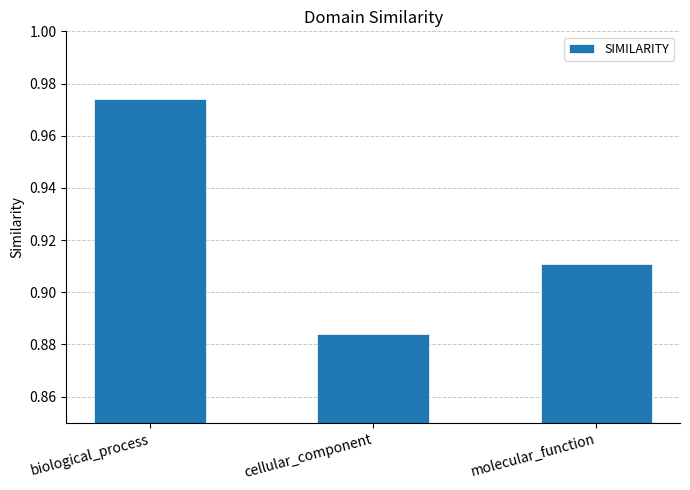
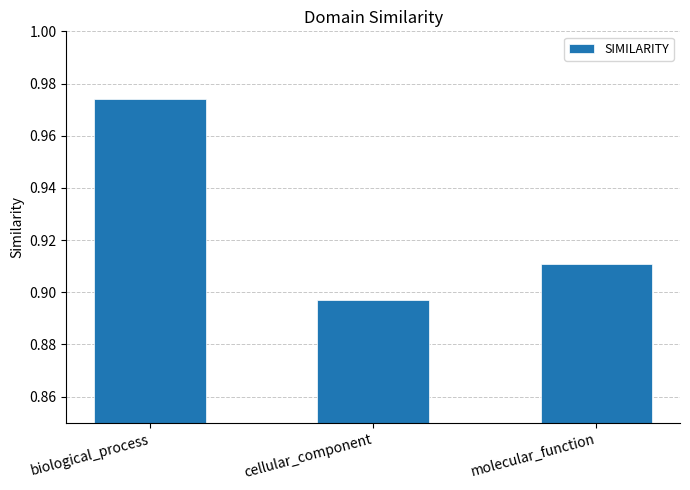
  {
    "biological_process": 0.974,
-   "cellular_component": 0.884,
+   "cellular_component": 0.897,
    "molecular_function": 0.911
  }
